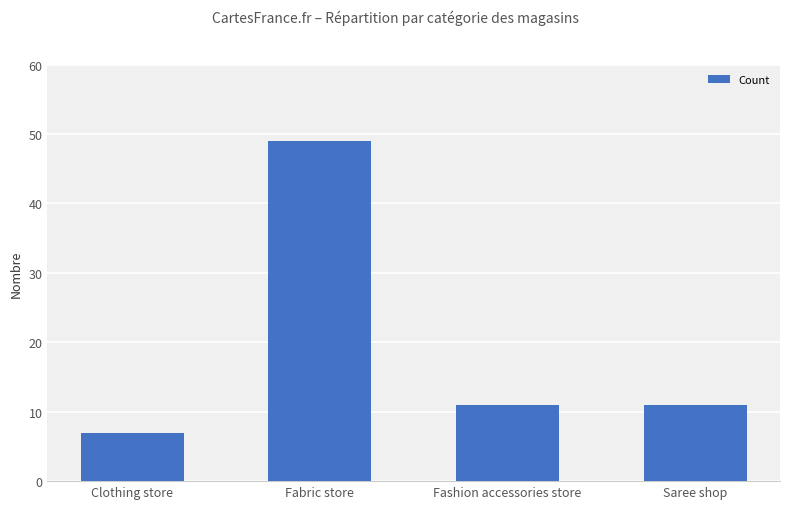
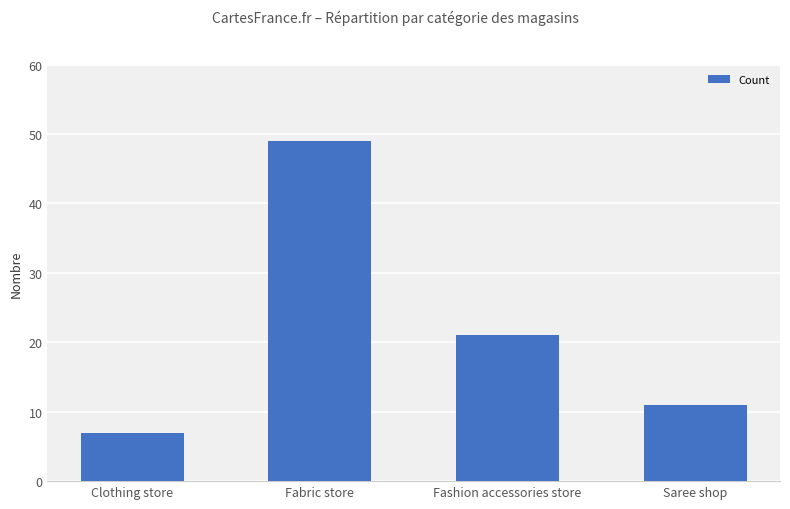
  {
    "Clothing store": 7,
    "Fabric store": 49,
-   "Fashion accessories store": 11,
+   "Fashion accessories store": 21,
    "Saree shop": 11
  }
